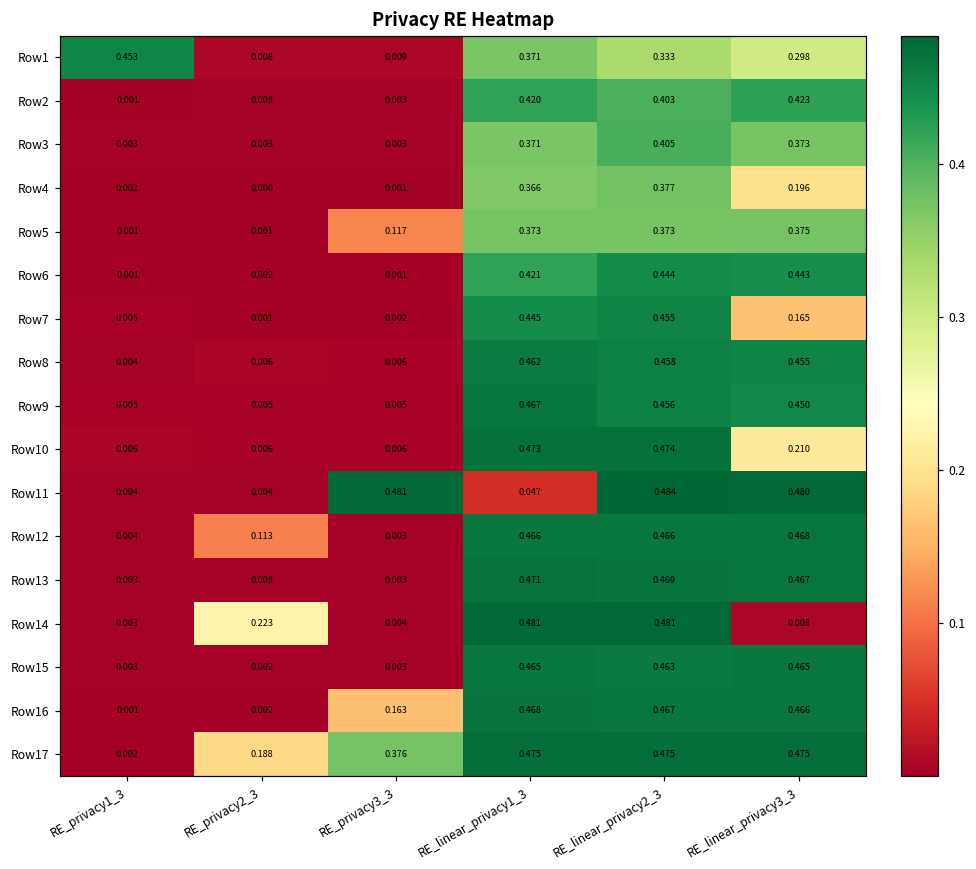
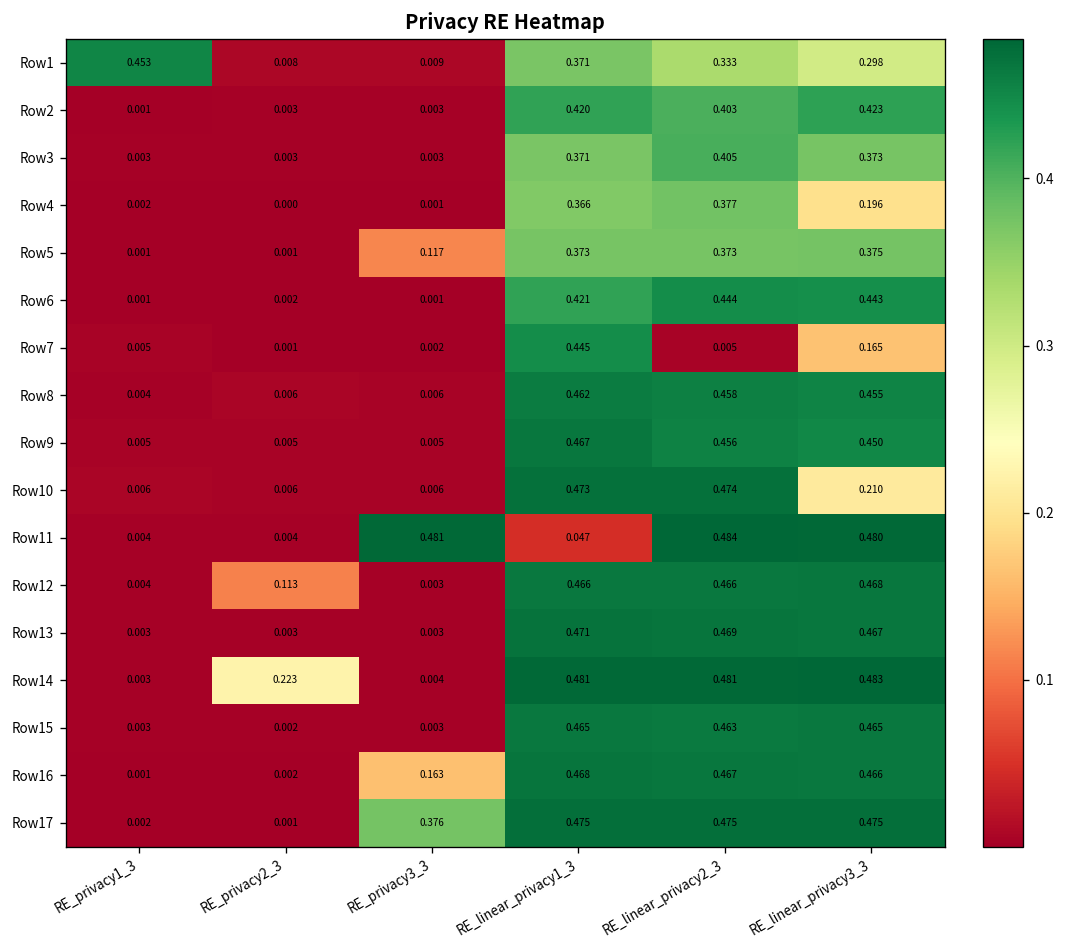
  {
    "Row1": {
      "RE_privacy1_3": 0.453,
      "RE_privacy2_3": 0.008,
      "RE_privacy3_3": 0.009,
      "RE_linear_privacy1_3": 0.371,
      "RE_linear_privacy2_3": 0.333,
      "RE_linear_privacy3_3": 0.298
    },
    "Row2": {
      "RE_privacy1_3": 0.001,
      "RE_privacy2_3": 0.003,
      "RE_privacy3_3": 0.003,
      "RE_linear_privacy1_3": 0.420,
      "RE_linear_privacy2_3": 0.403,
      "RE_linear_privacy3_3": 0.423
    },
    "Row3": {
      "RE_privacy1_3": 0.003,
      "RE_privacy2_3": 0.003,
      "RE_privacy3_3": 0.003,
      "RE_linear_privacy1_3": 0.371,
      "RE_linear_privacy2_3": 0.405,
      "RE_linear_privacy3_3": 0.373
    },
    "Row4": {
      "RE_privacy1_3": 0.002,
      "RE_privacy2_3": 0.000,
      "RE_privacy3_3": 0.001,
      "RE_linear_privacy1_3": 0.366,
      "RE_linear_privacy2_3": 0.377,
      "RE_linear_privacy3_3": 0.196
    },
    "Row5": {
      "RE_privacy1_3": 0.001,
      "RE_privacy2_3": 0.001,
      "RE_privacy3_3": 0.117,
      "RE_linear_privacy1_3": 0.373,
      "RE_linear_privacy2_3": 0.373,
      "RE_linear_privacy3_3": 0.375
    },
    "Row6": {
      "RE_privacy1_3": 0.001,
      "RE_privacy2_3": 0.002,
      "RE_privacy3_3": 0.001,
      "RE_linear_privacy1_3": 0.421,
      "RE_linear_privacy2_3": 0.444,
      "RE_linear_privacy3_3": 0.443
    },
    "Row7": {
      "RE_privacy1_3": 0.005,
      "RE_privacy2_3": 0.001,
      "RE_privacy3_3": 0.002,
      "RE_linear_privacy1_3": 0.445,
-     "RE_linear_privacy2_3": 0.455,
+     "RE_linear_privacy2_3": 0.005,
      "RE_linear_privacy3_3": 0.165
    },
    "Row8": {
      "RE_privacy1_3": 0.004,
      "RE_privacy2_3": 0.006,
      "RE_privacy3_3": 0.006,
      "RE_linear_privacy1_3": 0.462,
      "RE_linear_privacy2_3": 0.458,
      "RE_linear_privacy3_3": 0.455
    },
    "Row9": {
      "RE_privacy1_3": 0.005,
      "RE_privacy2_3": 0.005,
      "RE_privacy3_3": 0.005,
      "RE_linear_privacy1_3": 0.467,
      "RE_linear_privacy2_3": 0.456,
      "RE_linear_privacy3_3": 0.450
    },
    "Row10": {
      "RE_privacy1_3": 0.006,
      "RE_privacy2_3": 0.006,
      "RE_privacy3_3": 0.006,
      "RE_linear_privacy1_3": 0.473,
      "RE_linear_privacy2_3": 0.474,
      "RE_linear_privacy3_3": 0.210
    },
    "Row11": {
      "RE_privacy1_3": 0.004,
      "RE_privacy2_3": 0.004,
      "RE_privacy3_3": 0.481,
      "RE_linear_privacy1_3": 0.047,
      "RE_linear_privacy2_3": 0.484,
      "RE_linear_privacy3_3": 0.480
    },
    "Row12": {
      "RE_privacy1_3": 0.004,
      "RE_privacy2_3": 0.113,
      "RE_privacy3_3": 0.003,
      "RE_linear_privacy1_3": 0.466,
      "RE_linear_privacy2_3": 0.466,
      "RE_linear_privacy3_3": 0.468
    },
    "Row13": {
      "RE_privacy1_3": 0.003,
      "RE_privacy2_3": 0.003,
      "RE_privacy3_3": 0.003,
      "RE_linear_privacy1_3": 0.471,
      "RE_linear_privacy2_3": 0.469,
      "RE_linear_privacy3_3": 0.467
    },
    "Row14": {
      "RE_privacy1_3": 0.003,
      "RE_privacy2_3": 0.223,
      "RE_privacy3_3": 0.004,
      "RE_linear_privacy1_3": 0.481,
      "RE_linear_privacy2_3": 0.481,
-     "RE_linear_privacy3_3": 0.008
+     "RE_linear_privacy3_3": 0.483
    },
    "Row15": {
      "RE_privacy1_3": 0.003,
      "RE_privacy2_3": 0.002,
      "RE_privacy3_3": 0.003,
      "RE_linear_privacy1_3": 0.465,
      "RE_linear_privacy2_3": 0.463,
      "RE_linear_privacy3_3": 0.465
    },
    "Row16": {
      "RE_privacy1_3": 0.001,
      "RE_privacy2_3": 0.002,
      "RE_privacy3_3": 0.163,
      "RE_linear_privacy1_3": 0.468,
      "RE_linear_privacy2_3": 0.467,
      "RE_linear_privacy3_3": 0.466
    },
    "Row17": {
      "RE_privacy1_3": 0.002,
-     "RE_privacy2_3": 0.188,
+     "RE_privacy2_3": 0.001,
      "RE_privacy3_3": 0.376,
      "RE_linear_privacy1_3": 0.475,
      "RE_linear_privacy2_3": 0.475,
      "RE_linear_privacy3_3": 0.475
    }
  }
